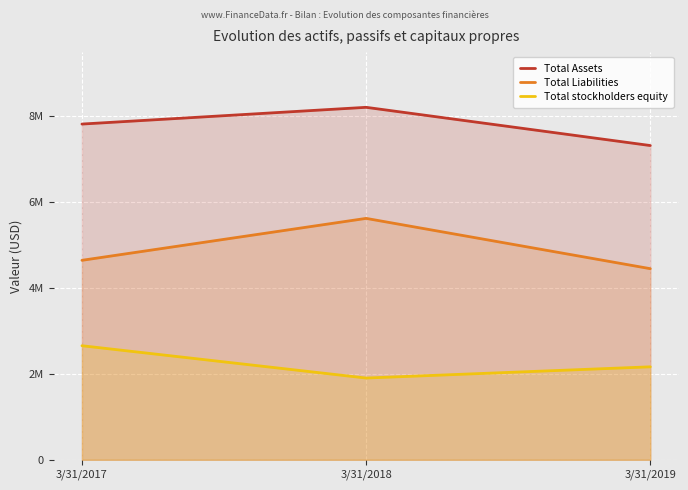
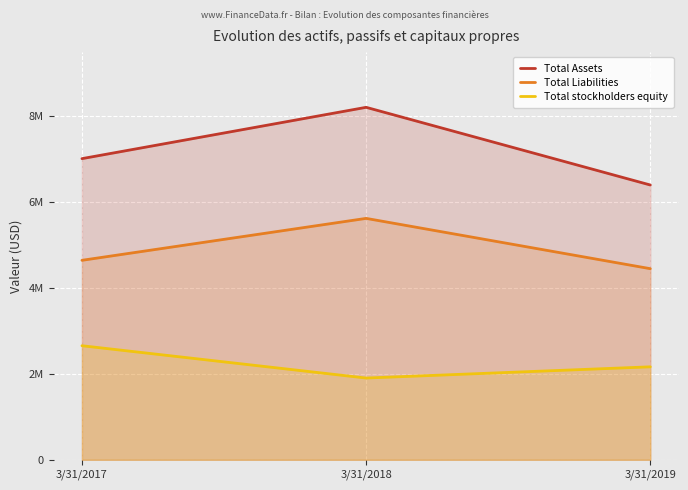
  {
    "Total Assets": {
-     "3/31/2017": 7800000,
+     "3/31/2017": 7000000,
      "3/31/2018": 8200000,
-     "3/31/2019": 7300000
+     "3/31/2019": 6400000
    },
    "Total Liabilities": {
      "3/31/2017": 4600000,
      "3/31/2018": 5600000,
      "3/31/2019": 4500000
    },
    "Total stockholders equity": {
      "3/31/2017": 2700000,
      "3/31/2018": 1900000,
      "3/31/2019": 2200000
    }
  }
